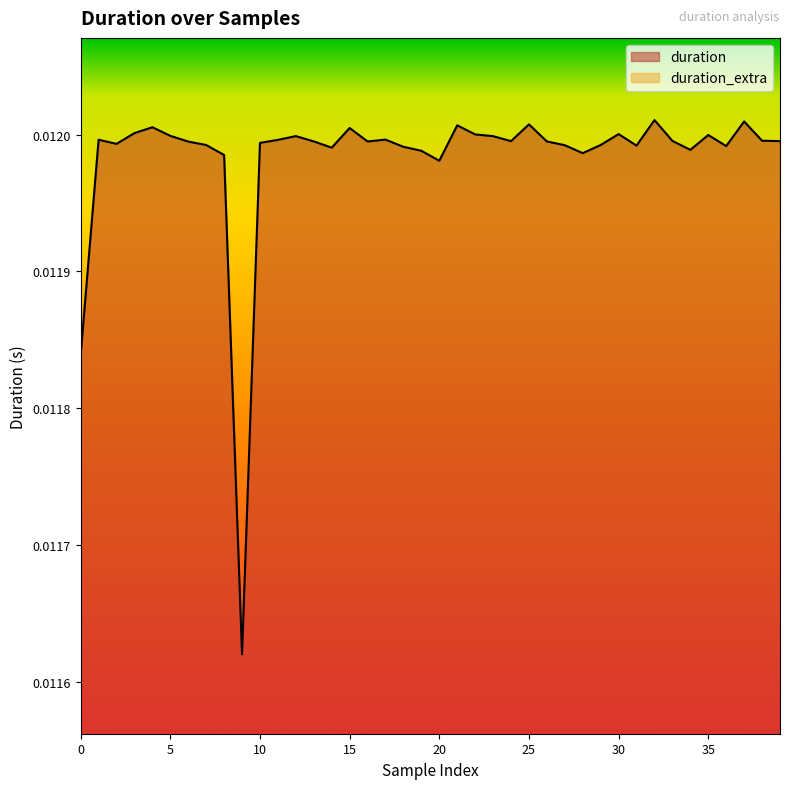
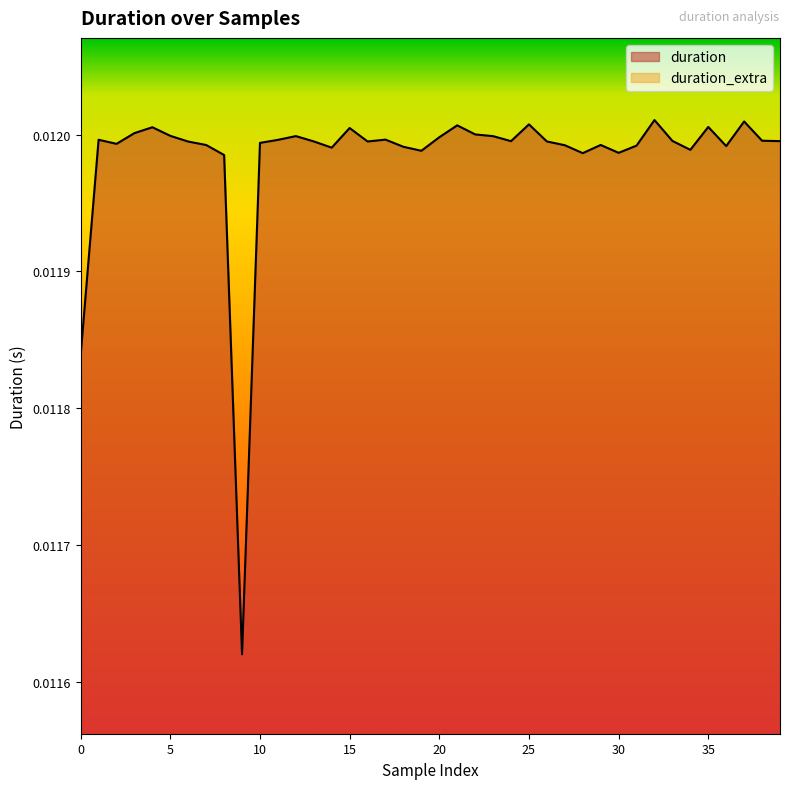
  {
    "duration": {
      "0": 0.011839,
      "5": 0.011999,
      "10": 0.011994,
      "15": 0.012005,
-     "20": 0.011981,
+     "20": 0.011998,
      "25": 0.012007,
-     "30": 0.012000,
-     "35": 0.012000
+     "30": 0.011987,
+     "35": 0.012006
    }
  }
